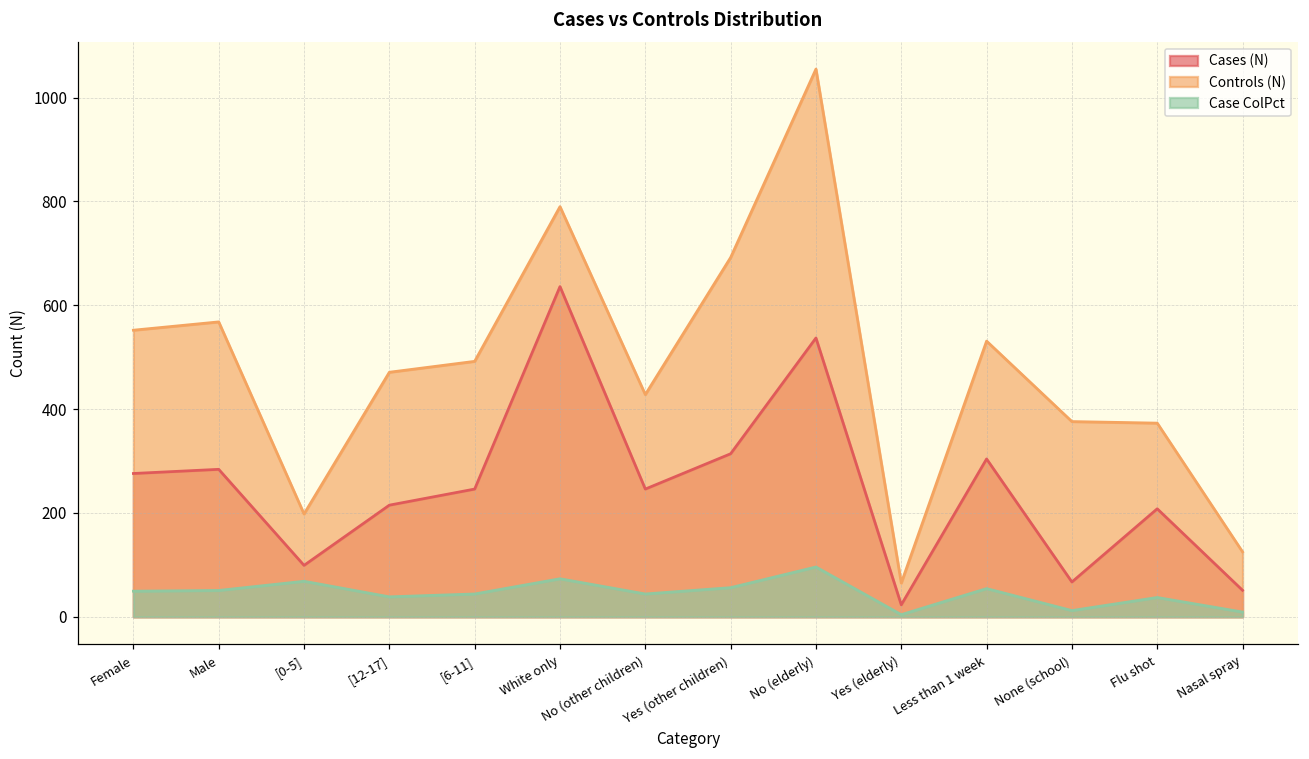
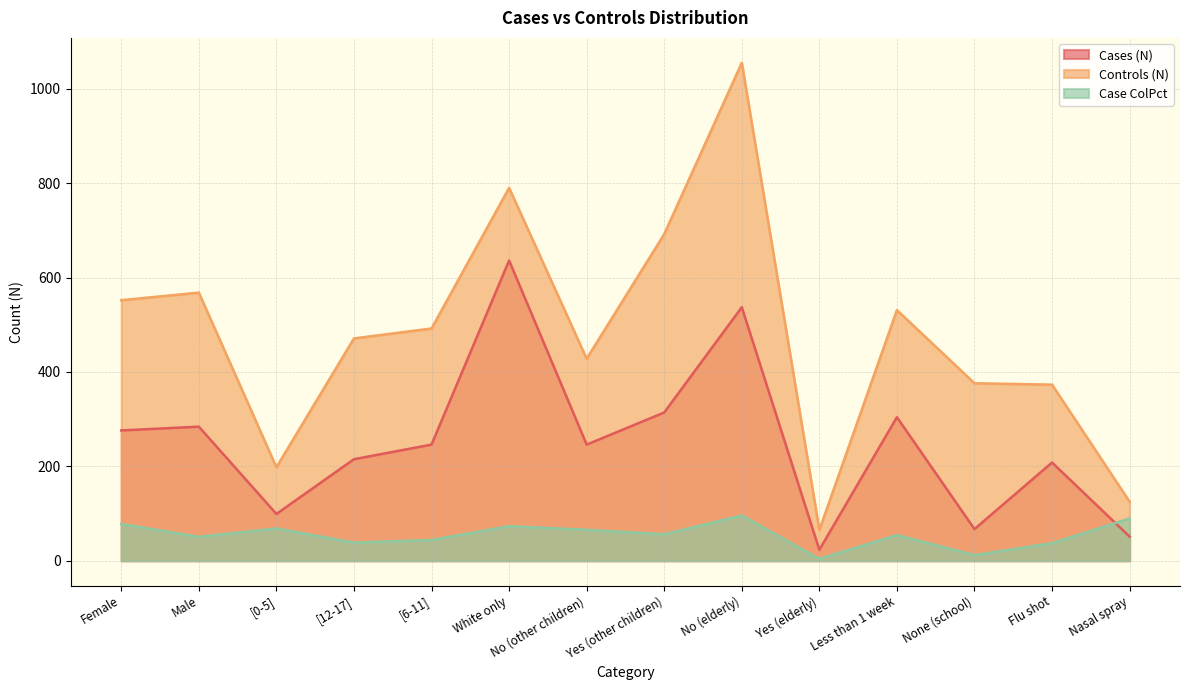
  {
    "Cases (N)": {
      "Female": 280,
      "Male": 280,
      "[0-5]": 100,
      "[12-17]": 220,
      "[6-11]": 250,
      "White only": 640,
      "No (other children)": 250,
      "Yes (other children)": 310,
      "No (elderly)": 540,
      "Yes (elderly)": 20,
      "Less than 1 week": 300,
      "None (school)": 70,
      "Flu shot": 210,
      "Nasal spray": 50
    },
    "Controls (N)": {
      "Female": 550,
      "Male": 570,
      "[0-5]": 200,
      "[12-17]": 470,
      "[6-11]": 490,
      "White only": 790,
      "No (other children)": 430,
      "Yes (other children)": 690,
      "No (elderly)": 1060,
      "Yes (elderly)": 70,
      "Less than 1 week": 530,
      "None (school)": 380,
      "Flu shot": 370,
      "Nasal spray": 130
    },
    "Case ColPct": {
-     "Female": 50,
+     "Female": 80,
      "Male": 50,
      "[0-5]": 70,
      "[12-17]": 40,
      "[6-11]": 40,
      "White only": 70,
-     "No (other children)": 40,
+     "No (other children)": 70,
      "Yes (other children)": 60,
      "No (elderly)": 100,
      "Yes (elderly)": 0,
      "Less than 1 week": 50,
      "None (school)": 10,
      "Flu shot": 40,
-     "Nasal spray": 10
+     "Nasal spray": 90
    }
  }
